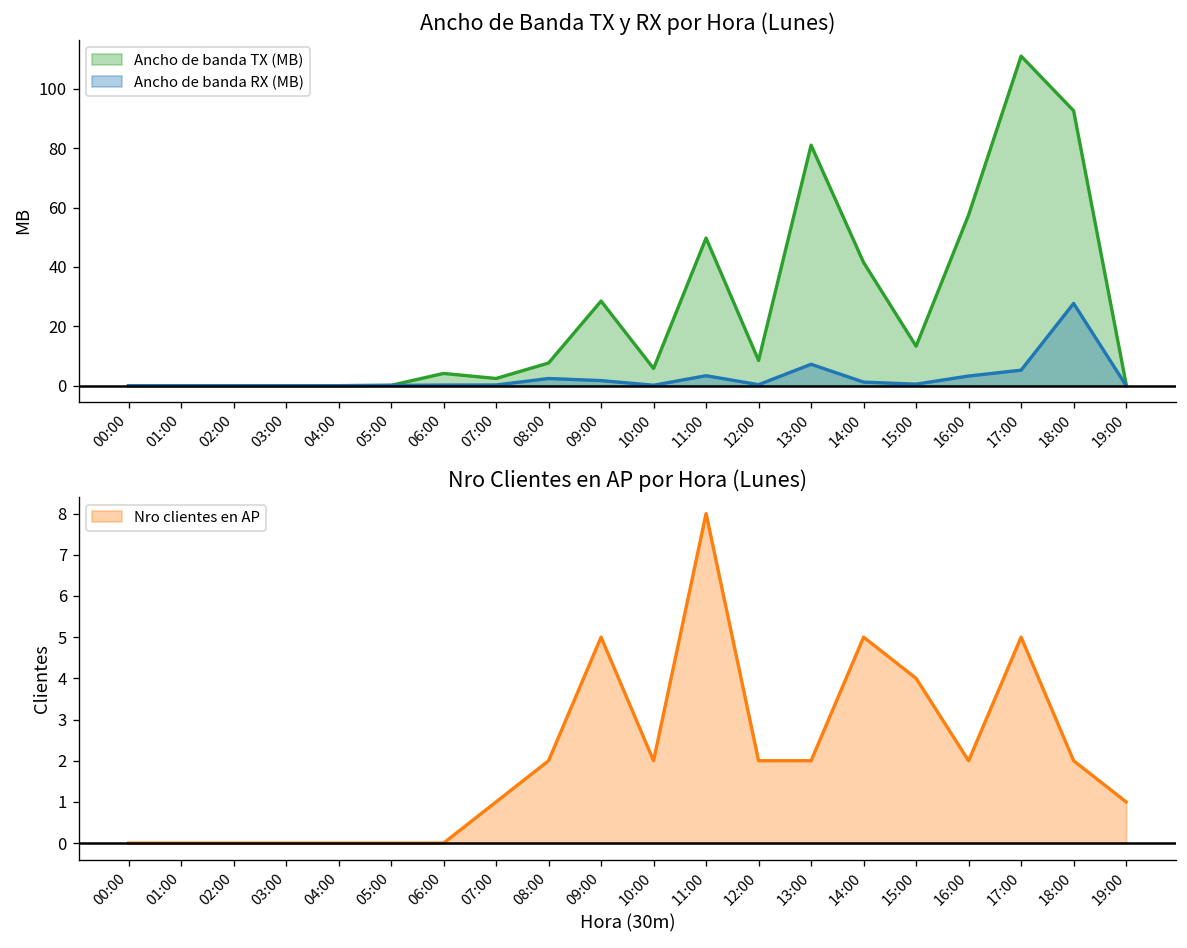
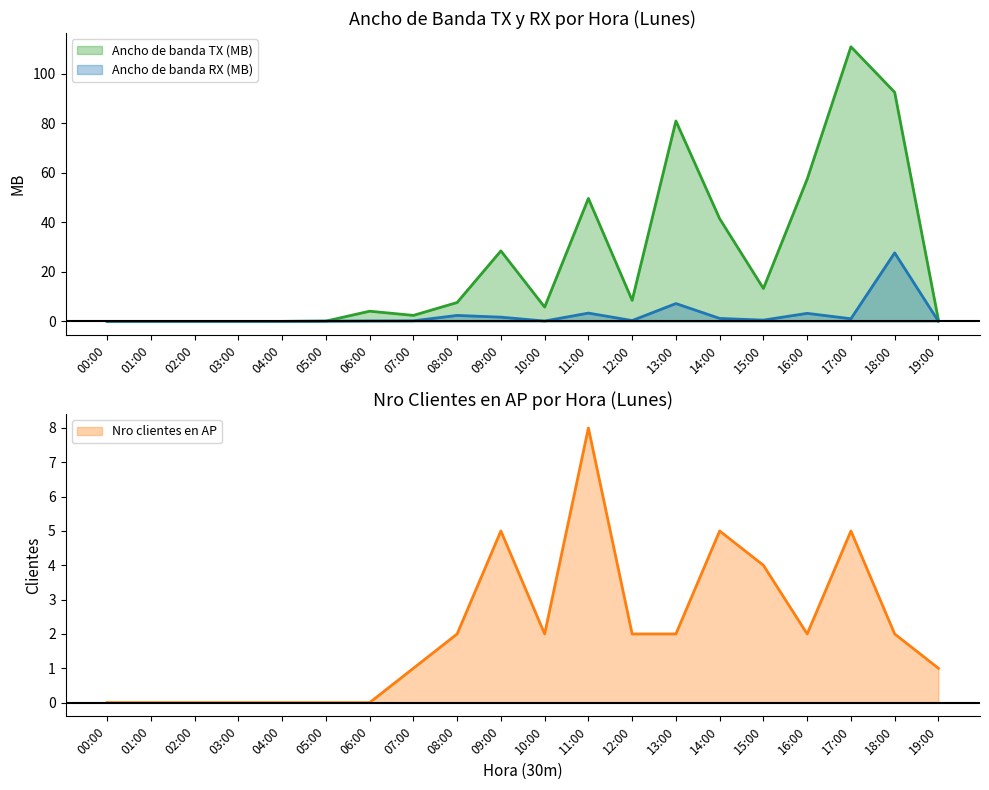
  {
    "Ancho de Banda TX y RX por Hora (Lunes)": {
      "Ancho de banda TX (MB)": {
        "06:00": 4,
        "07:00": 2,
        "08:00": 8,
        "09:00": 29,
        "10:00": 6,
        "11:00": 50,
        "12:00": 9,
        "13:00": 81,
        "14:00": 42,
        "15:00": 13,
        "16:00": 58,
        "17:00": 111,
        "18:00": 93
      },
      "Ancho de banda RX (MB)": {
        "06:00": 0,
        "07:00": 0,
        "08:00": 2,
        "09:00": 2,
        "10:00": 0,
        "11:00": 3,
        "12:00": 0,
        "13:00": 7,
        "14:00": 1,
        "15:00": 1,
        "16:00": 3,
-       "17:00": 5,
+       "17:00": 1,
        "18:00": 28
      }
    },
    "Nro Clientes en AP por Hora (Lunes)": {
      "00:00": 0.0,
      "01:00": 0.0,
      "02:00": 0.0,
      "03:00": 0.0,
      "04:00": 0.0,
      "05:00": 0.0,
      "06:00": 0.0,
      "07:00": 1.0,
      "08:00": 2.0,
      "09:00": 5.0,
      "10:00": 2.0,
      "11:00": 8.0,
      "12:00": 2.0,
      "13:00": 2.0,
      "14:00": 5.0,
      "15:00": 4.0,
      "16:00": 2.0,
      "17:00": 5.0,
      "18:00": 2.0,
      "19:00": 1.0
    }
  }
